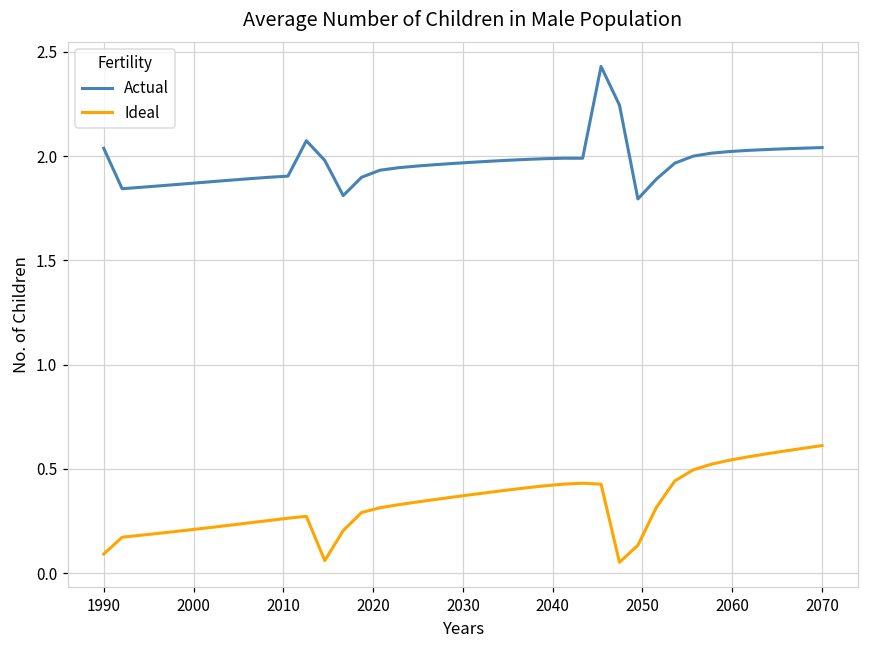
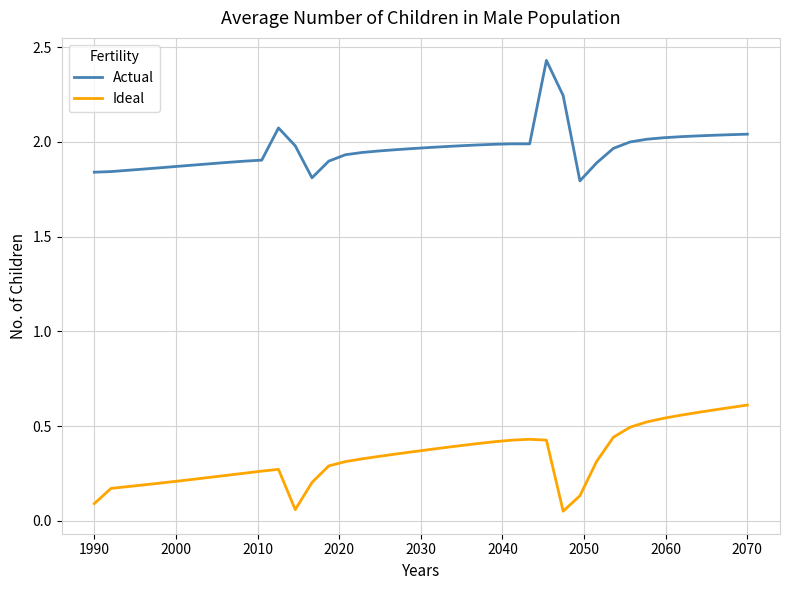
  {
    "Actual": {
-     "1990": 2.04,
+     "1990": 1.84,
      "2070": 2.04
    },
    "Ideal": {
      "1990": 0.09,
      "2070": 0.61
    }
  }
